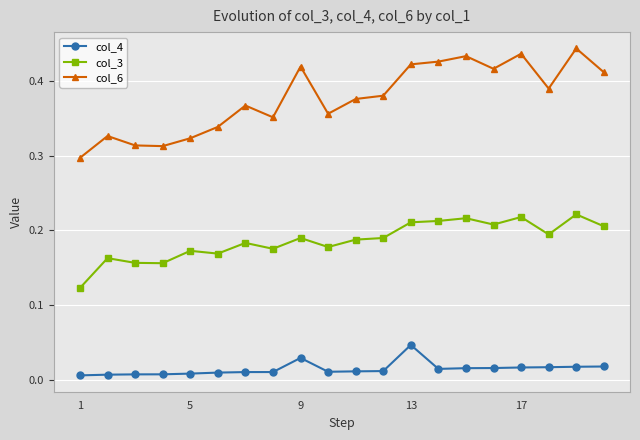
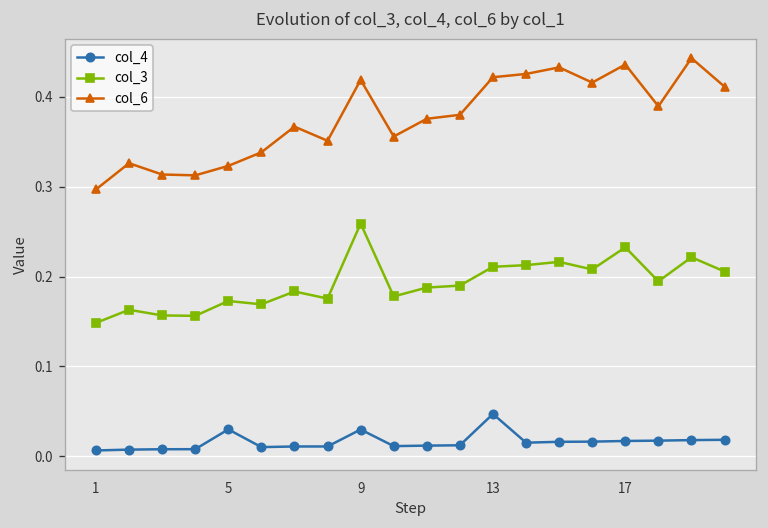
  {
    "col_4": {
      "1": 0.01,
-     "5": 0.01,
+     "5": 0.03,
      "9": 0.03,
      "13": 0.05,
      "17": 0.02
    },
    "col_3": {
-     "1": 0.12,
+     "1": 0.15,
      "5": 0.17,
-     "9": 0.19,
+     "9": 0.26,
      "13": 0.21,
-     "17": 0.22
+     "17": 0.23
    },
    "col_6": {
      "1": 0.30,
      "5": 0.32,
      "9": 0.42,
      "13": 0.42,
      "17": 0.44
    }
  }
